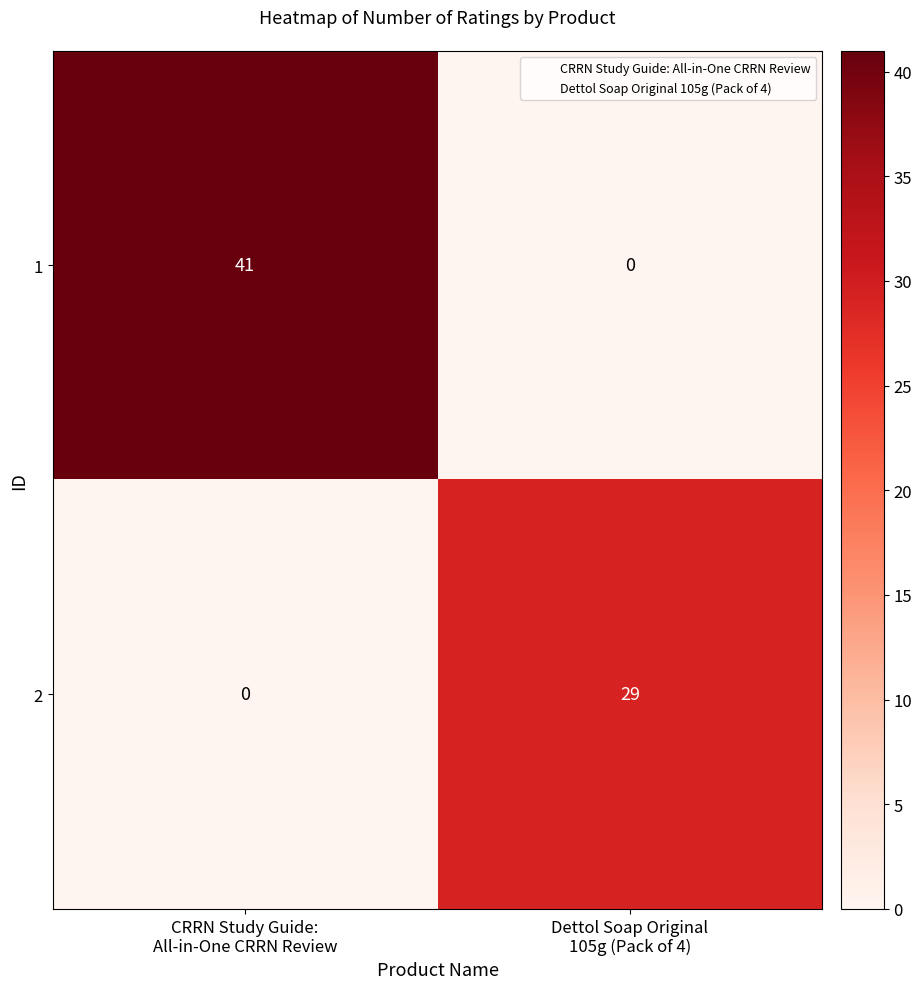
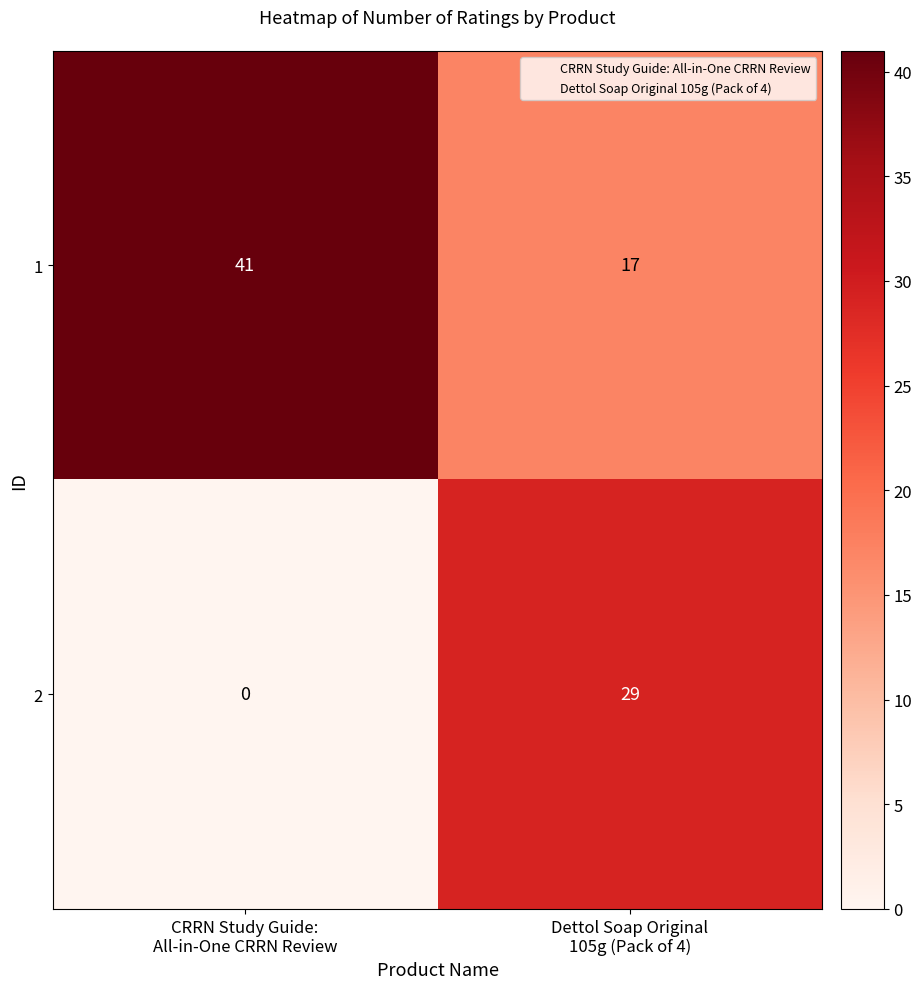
  {
    "1": {
      "CRRN Study Guide: All-in-One CRRN Review": 41,
-     "Dettol Soap Original 105g (Pack of 4)": 0
+     "Dettol Soap Original 105g (Pack of 4)": 17
    },
    "2": {
      "CRRN Study Guide: All-in-One CRRN Review": 0,
      "Dettol Soap Original 105g (Pack of 4)": 29
    }
  }
